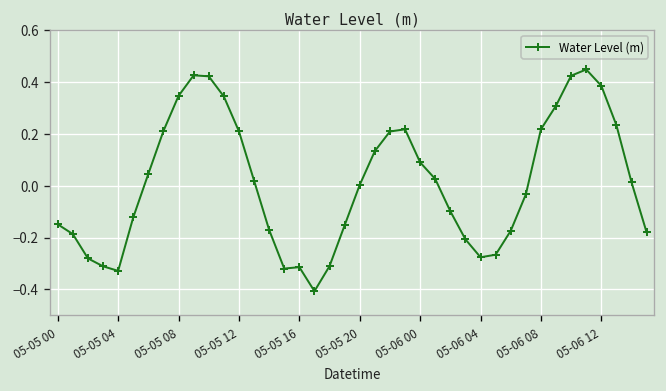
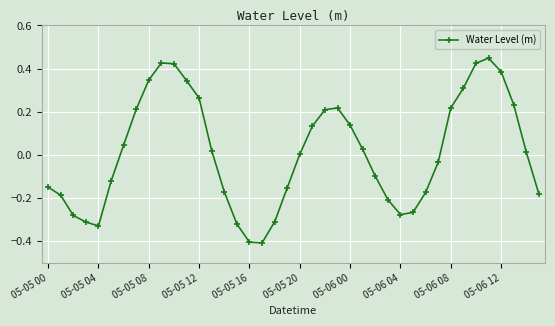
  {
    "05-05 00": -0.15,
    "05-05 04": -0.33,
    "05-05 08": 0.35,
-   "05-05 12": 0.21,
-   "05-05 16": -0.31,
+   "05-05 12": 0.26,
+   "05-05 16": -0.40,
    "05-05 20": 0.00,
-   "05-06 00": 0.09,
+   "05-06 00": 0.14,
    "05-06 04": -0.28,
    "05-06 08": 0.22,
    "05-06 12": 0.39
  }
